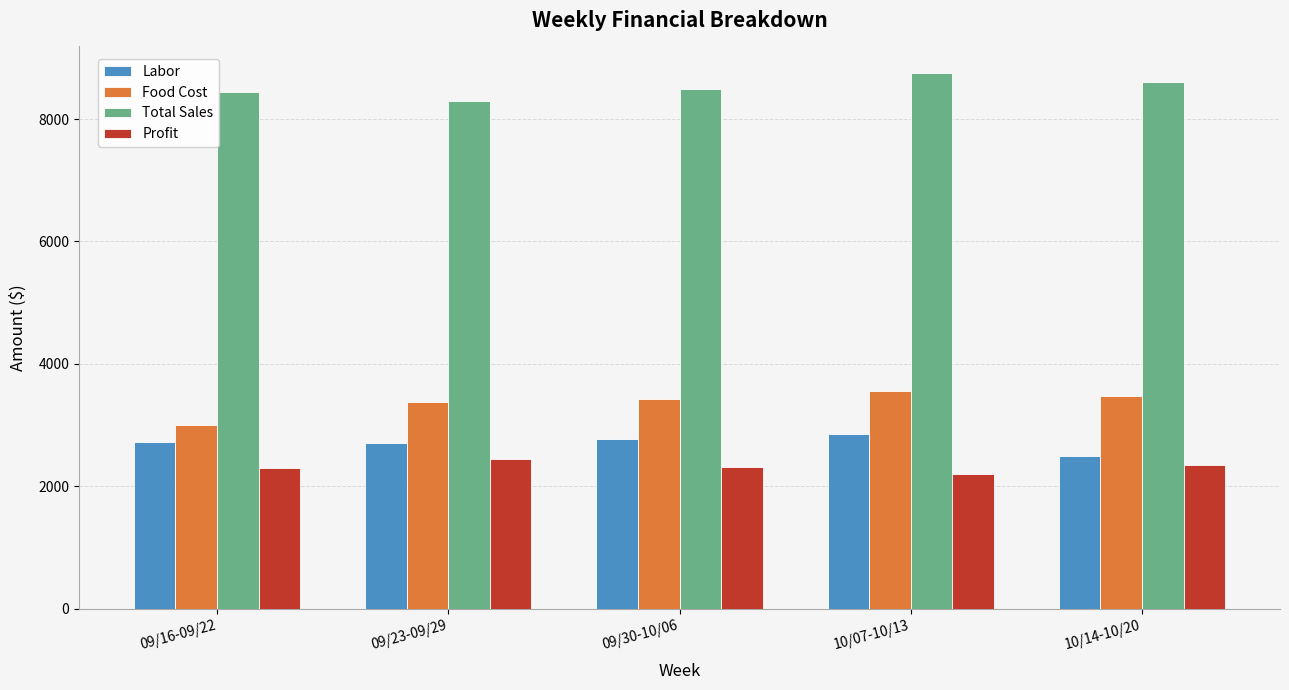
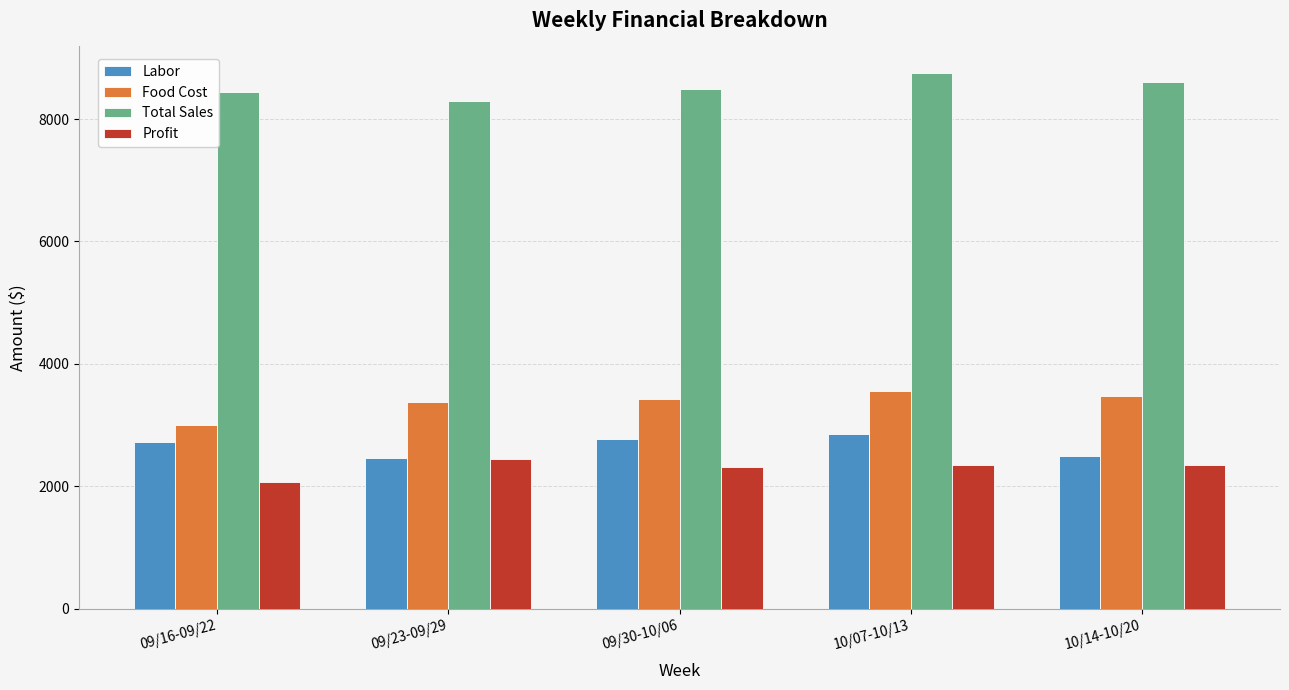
  {
    "Labor": {
      "09/16-09/22": 2700,
-     "09/23-09/29": 2700,
+     "09/23-09/29": 2500,
      "09/30-10/06": 2800,
      "10/07-10/13": 2900,
      "10/14-10/20": 2500
    },
    "Food Cost": {
      "09/16-09/22": 3000,
      "09/23-09/29": 3400,
      "09/30-10/06": 3400,
      "10/07-10/13": 3600,
      "10/14-10/20": 3500
    },
    "Total Sales": {
      "09/16-09/22": 8400,
      "09/23-09/29": 8300,
      "09/30-10/06": 8500,
      "10/07-10/13": 8800,
      "10/14-10/20": 8600
    },
    "Profit": {
-     "09/16-09/22": 2300,
+     "09/16-09/22": 2100,
      "09/23-09/29": 2400,
      "09/30-10/06": 2300,
-     "10/07-10/13": 2200,
+     "10/07-10/13": 2400,
      "10/14-10/20": 2300
    }
  }
